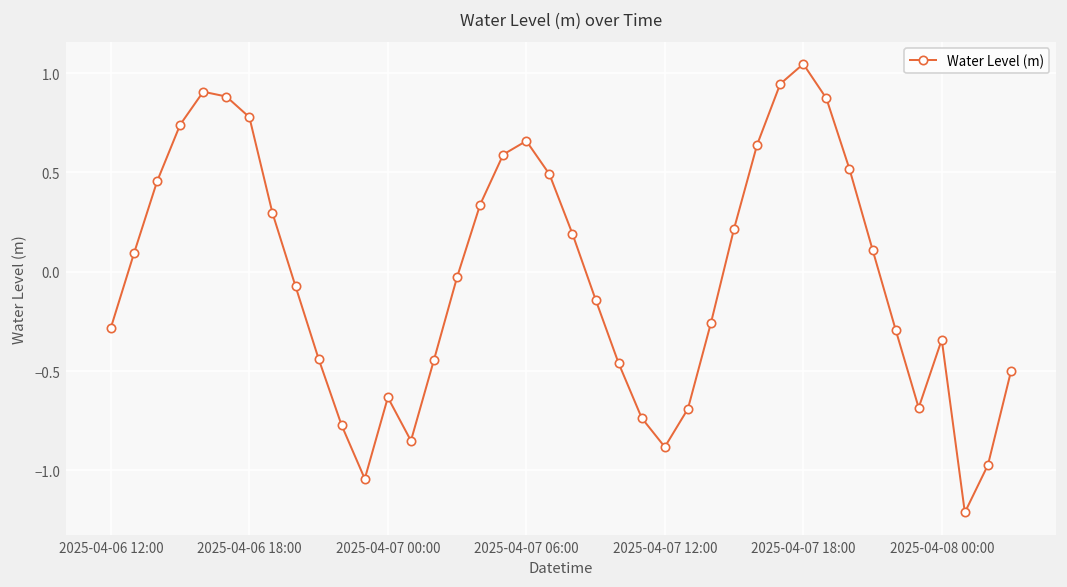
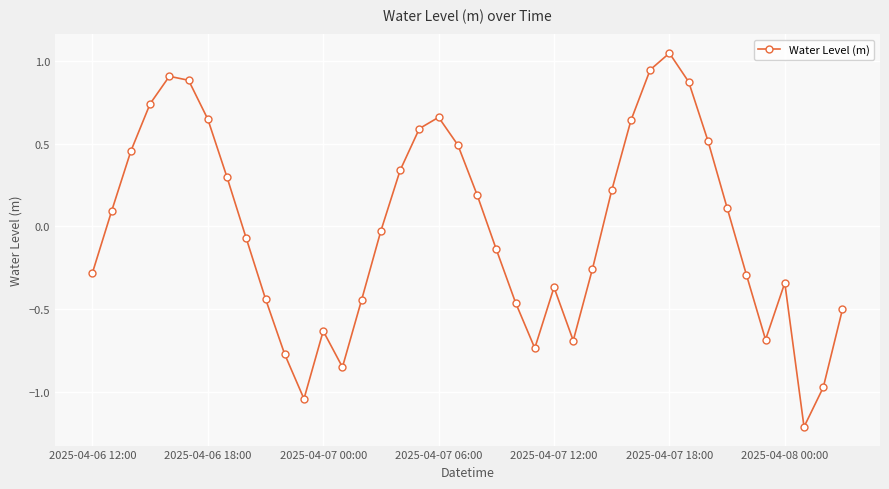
  {
    "2025-04-06 12:00": -0.28,
-   "2025-04-06 18:00": 0.78,
+   "2025-04-06 18:00": 0.65,
    "2025-04-07 00:00": -0.63,
    "2025-04-07 06:00": 0.66,
-   "2025-04-07 12:00": -0.88,
+   "2025-04-07 12:00": -0.37,
    "2025-04-07 18:00": 1.05,
    "2025-04-08 00:00": -0.34
  }
